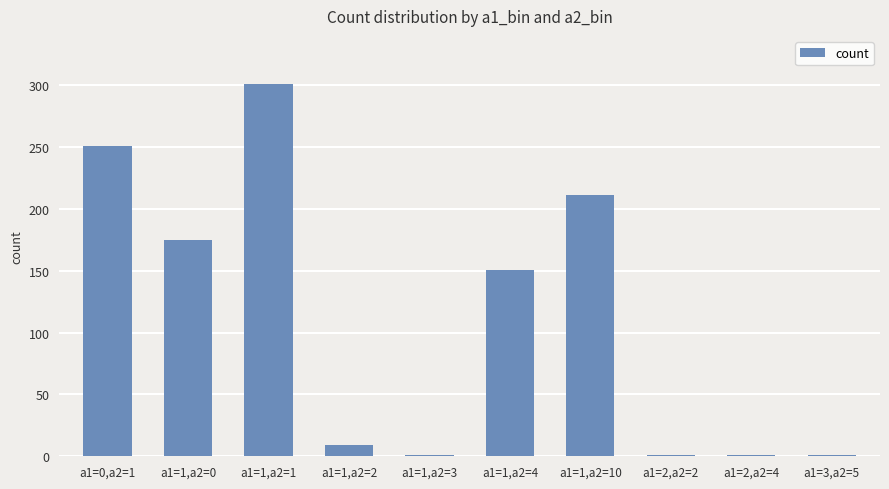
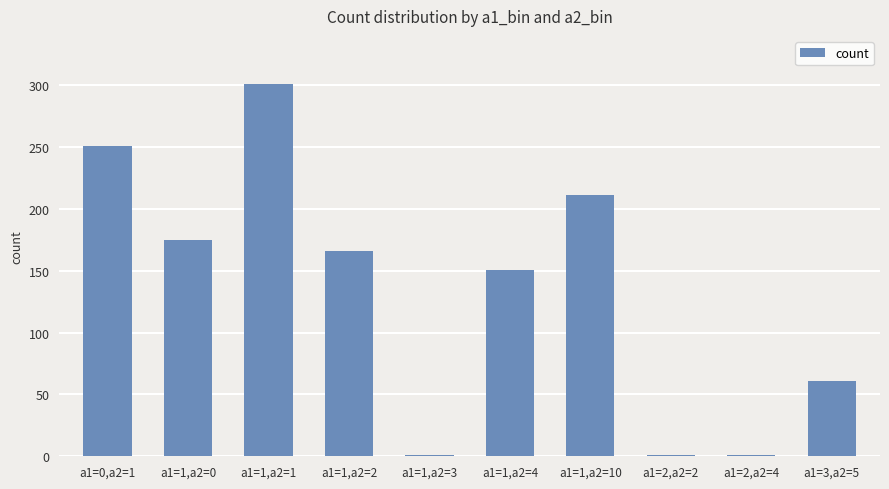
  {
    "a1=0,a2=1": 251,
    "a1=1,a2=0": 175,
    "a1=1,a2=1": 301,
-   "a1=1,a2=2": 9,
+   "a1=1,a2=2": 166,
    "a1=1,a2=4": 151,
    "a1=1,a2=10": 211,
-   "a1=3,a2=5": 1
+   "a1=3,a2=5": 61
  }
